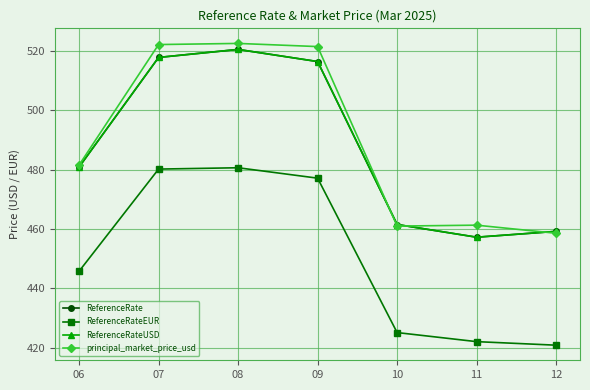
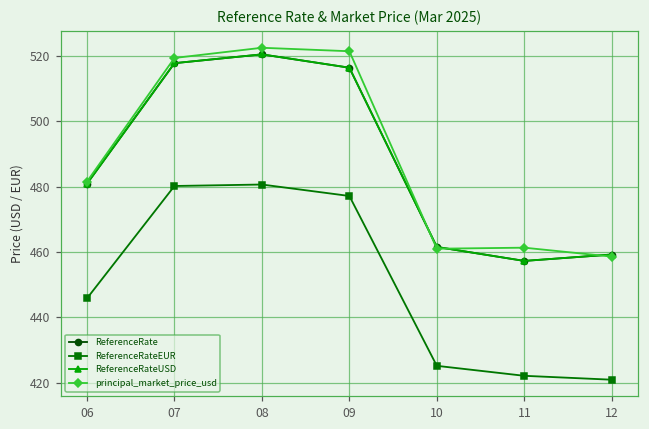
  {
    "principal_market_price_usd": {
-     "07": 522,
+     "07": 519,
      "08": 523,
      "09": 522,
      "11": 461
    }
  }
